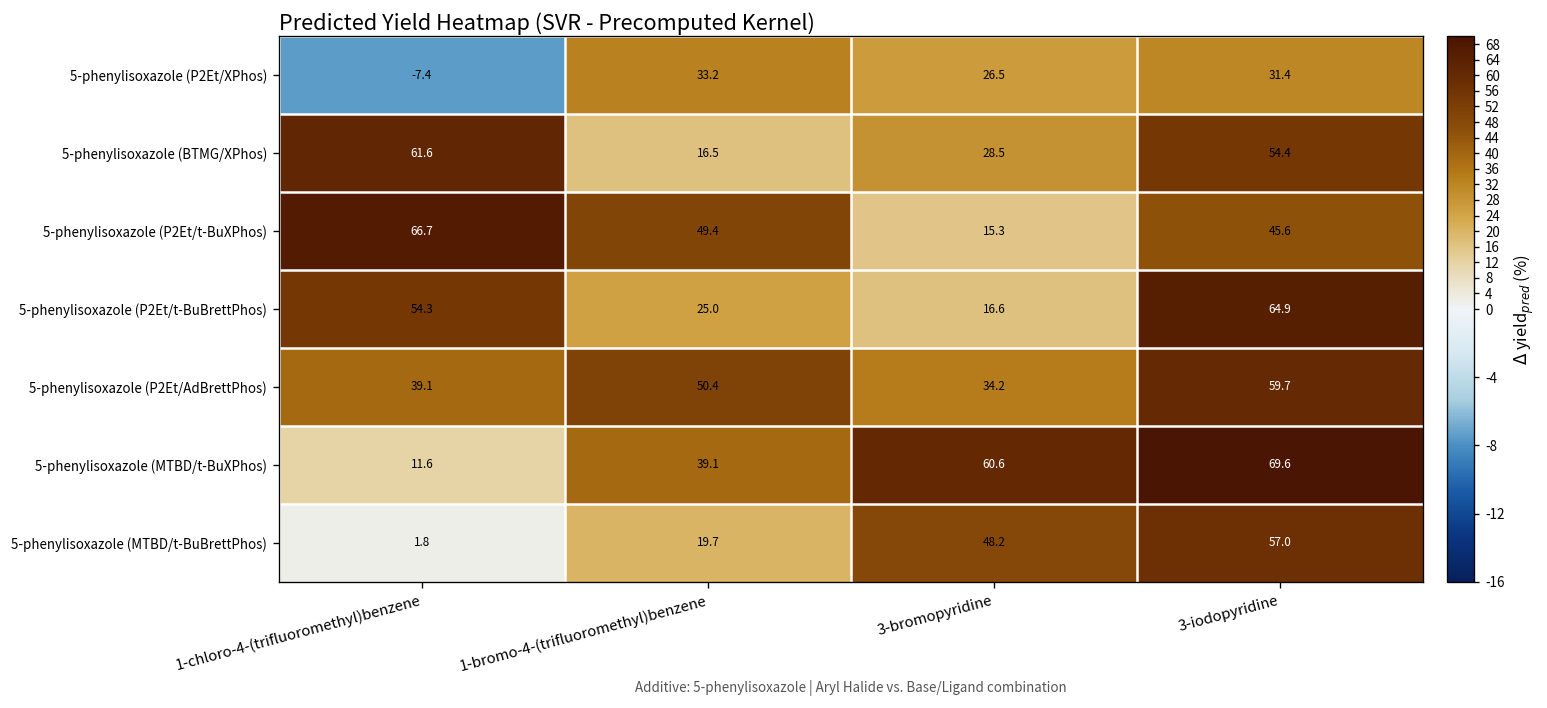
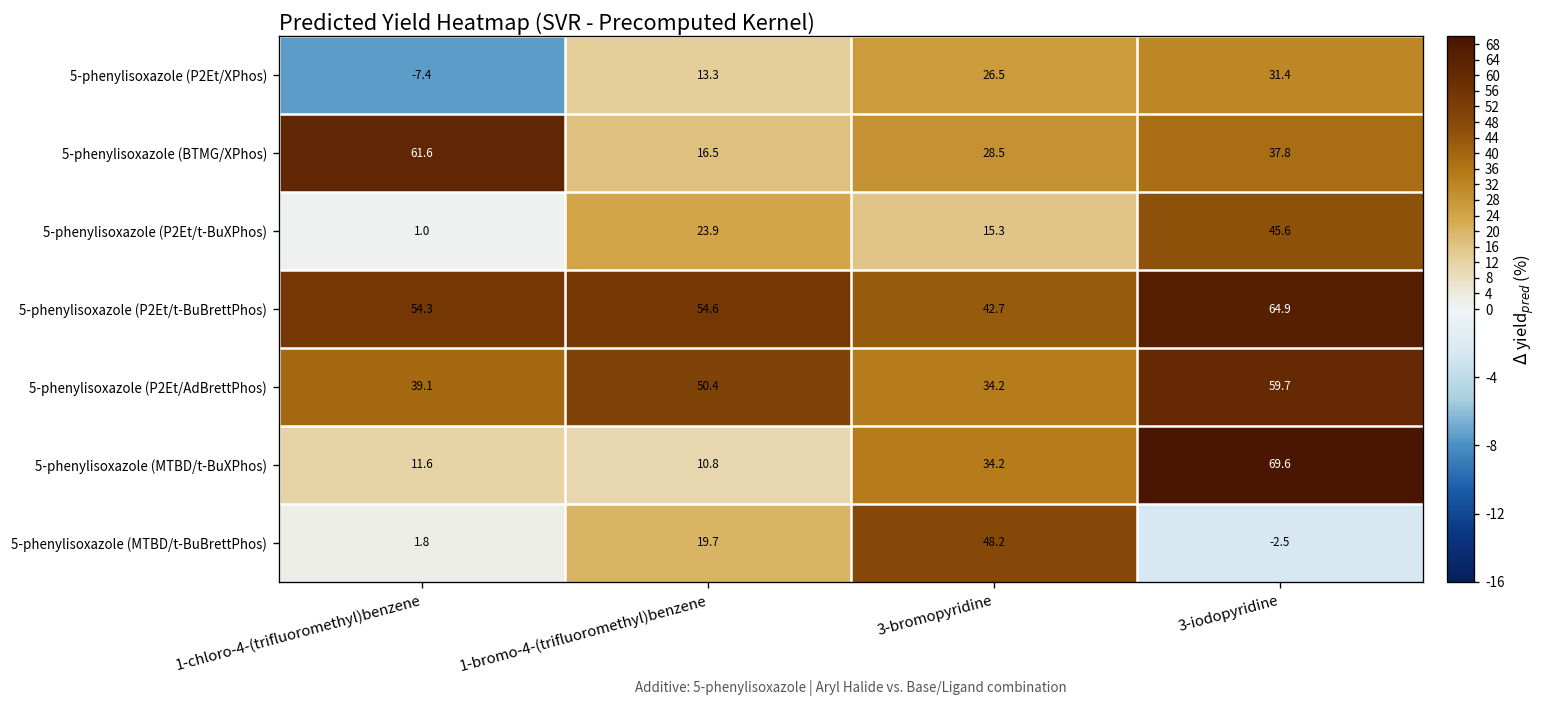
  {
    "5-phenylisoxazole (P2Et/XPhos)": {
      "1-chloro-4-(trifluoromethyl)benzene": -7.4,
-     "1-bromo-4-(trifluoromethyl)benzene": 33.2,
+     "1-bromo-4-(trifluoromethyl)benzene": 13.3,
      "3-bromopyridine": 26.5,
      "3-iodopyridine": 31.4
    },
    "5-phenylisoxazole (BTMG/XPhos)": {
      "1-chloro-4-(trifluoromethyl)benzene": 61.6,
      "1-bromo-4-(trifluoromethyl)benzene": 16.5,
      "3-bromopyridine": 28.5,
-     "3-iodopyridine": 54.4
+     "3-iodopyridine": 37.8
    },
    "5-phenylisoxazole (P2Et/t-BuXPhos)": {
-     "1-chloro-4-(trifluoromethyl)benzene": 66.7,
-     "1-bromo-4-(trifluoromethyl)benzene": 49.4,
+     "1-chloro-4-(trifluoromethyl)benzene": 1.0,
+     "1-bromo-4-(trifluoromethyl)benzene": 23.9,
      "3-bromopyridine": 15.3,
      "3-iodopyridine": 45.6
    },
    "5-phenylisoxazole (P2Et/t-BuBrettPhos)": {
      "1-chloro-4-(trifluoromethyl)benzene": 54.3,
-     "1-bromo-4-(trifluoromethyl)benzene": 25.0,
-     "3-bromopyridine": 16.6,
+     "1-bromo-4-(trifluoromethyl)benzene": 54.6,
+     "3-bromopyridine": 42.7,
      "3-iodopyridine": 64.9
    },
    "5-phenylisoxazole (P2Et/AdBrettPhos)": {
      "1-chloro-4-(trifluoromethyl)benzene": 39.1,
      "1-bromo-4-(trifluoromethyl)benzene": 50.4,
      "3-bromopyridine": 34.2,
      "3-iodopyridine": 59.7
    },
    "5-phenylisoxazole (MTBD/t-BuXPhos)": {
      "1-chloro-4-(trifluoromethyl)benzene": 11.6,
-     "1-bromo-4-(trifluoromethyl)benzene": 39.1,
-     "3-bromopyridine": 60.6,
+     "1-bromo-4-(trifluoromethyl)benzene": 10.8,
+     "3-bromopyridine": 34.2,
      "3-iodopyridine": 69.6
    },
    "5-phenylisoxazole (MTBD/t-BuBrettPhos)": {
      "1-chloro-4-(trifluoromethyl)benzene": 1.8,
      "1-bromo-4-(trifluoromethyl)benzene": 19.7,
      "3-bromopyridine": 48.2,
-     "3-iodopyridine": 57.0
+     "3-iodopyridine": -2.5
    }
  }
